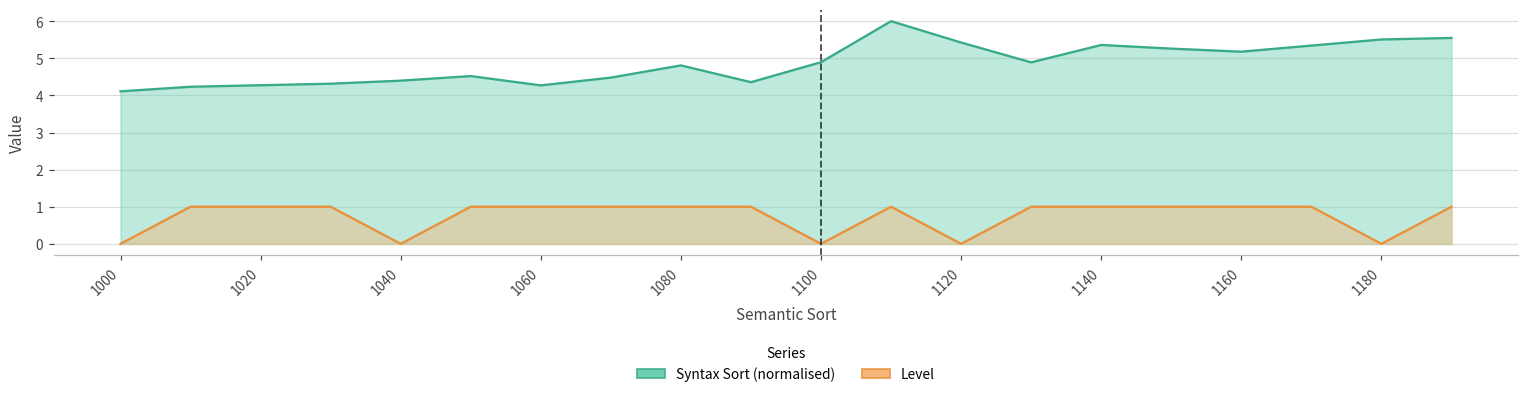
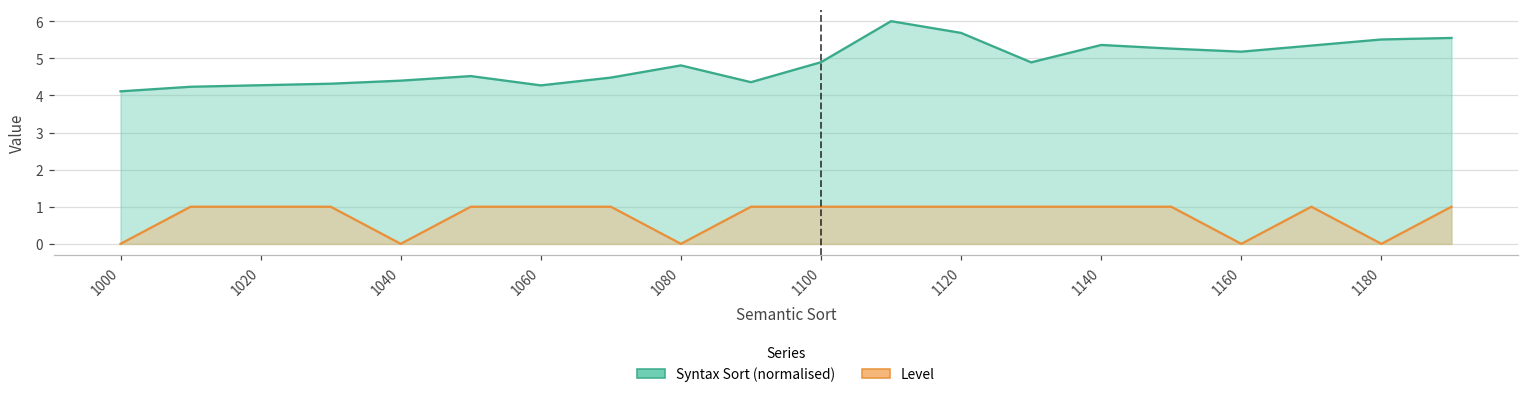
  {
    "Syntax Sort (normalised)": {
      "1000": 4.1,
      "1020": 4.3,
      "1040": 4.4,
      "1060": 4.3,
      "1080": 4.8,
      "1100": 4.9,
-     "1120": 5.4,
+     "1120": 5.7,
      "1140": 5.4,
      "1160": 5.2,
      "1180": 5.5
    },
    "Level": {
      "1000": 0,
      "1020": 1,
      "1040": 0,
      "1060": 1,
-     "1080": 1,
-     "1100": 0,
-     "1120": 0,
+     "1080": 0,
+     "1100": 1,
+     "1120": 1,
      "1140": 1,
-     "1160": 1,
+     "1160": 0,
      "1180": 0
    }
  }
